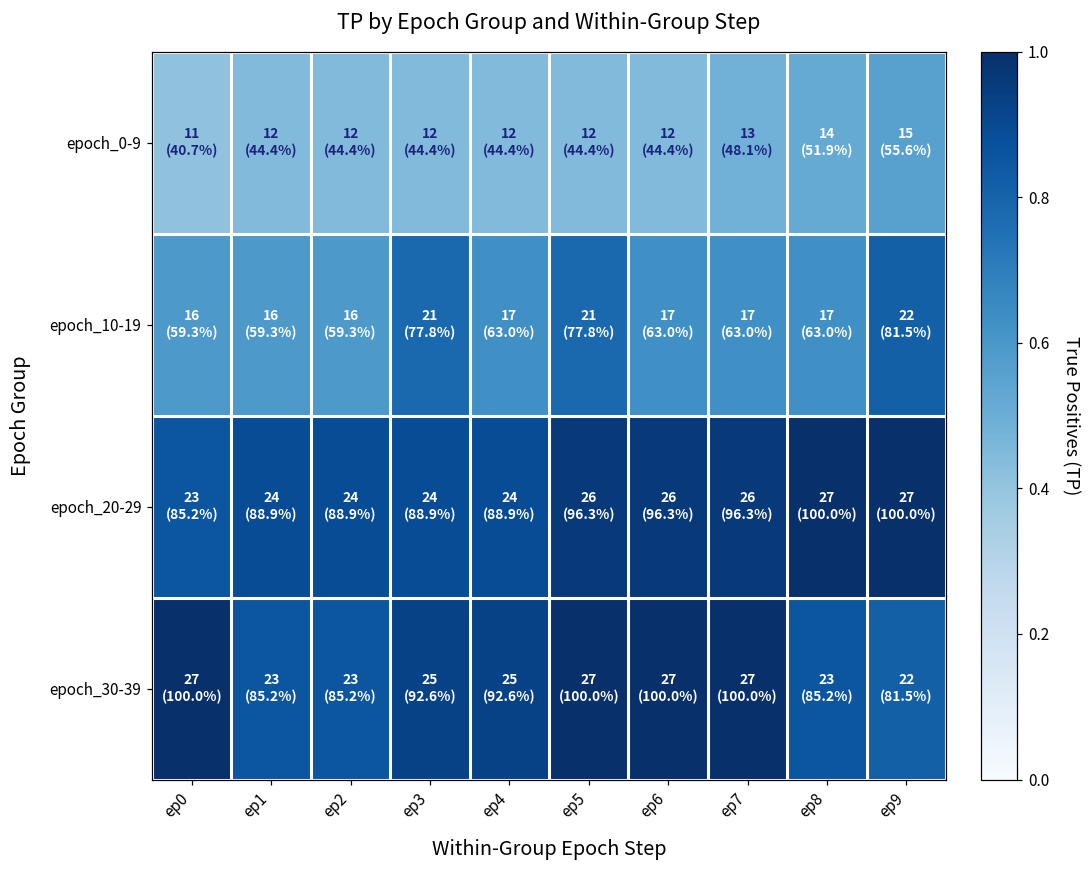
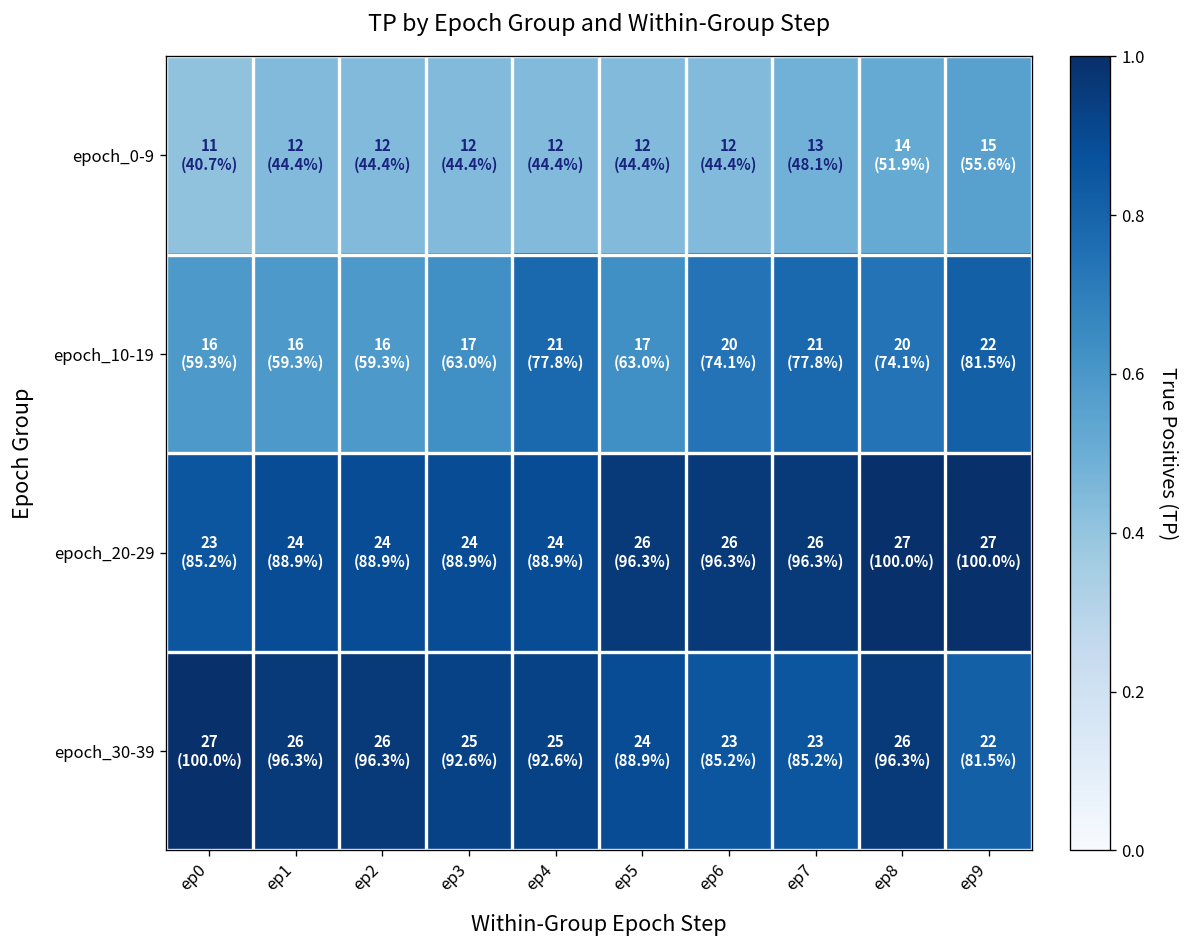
  {
    "epoch_10-19": {
-     "ep3": "21 (77.8%)",
-     "ep4": "17 (63.0%)",
-     "ep5": "21 (77.8%)",
-     "ep6": "17 (63.0%)",
-     "ep7": "17 (63.0%)",
-     "ep8": "17 (63.0%)"
+     "ep3": "17 (63.0%)",
+     "ep4": "21 (77.8%)",
+     "ep5": "17 (63.0%)",
+     "ep6": "20 (74.1%)",
+     "ep7": "21 (77.8%)",
+     "ep8": "20 (74.1%)"
    },
    "epoch_30-39": {
-     "ep1": "23 (85.2%)",
-     "ep2": "23 (85.2%)",
-     "ep5": "27 (100.0%)",
-     "ep6": "27 (100.0%)",
-     "ep7": "27 (100.0%)",
-     "ep8": "23 (85.2%)"
+     "ep1": "26 (96.3%)",
+     "ep2": "26 (96.3%)",
+     "ep5": "24 (88.9%)",
+     "ep6": "23 (85.2%)",
+     "ep7": "23 (85.2%)",
+     "ep8": "26 (96.3%)"
    }
  }
